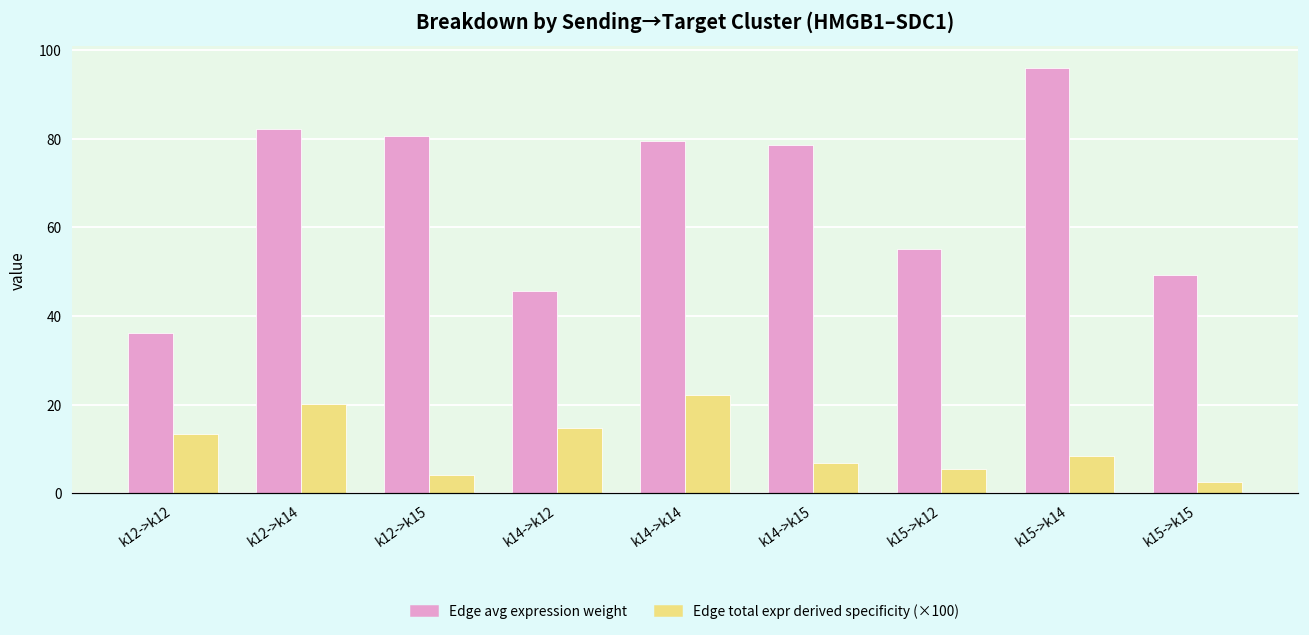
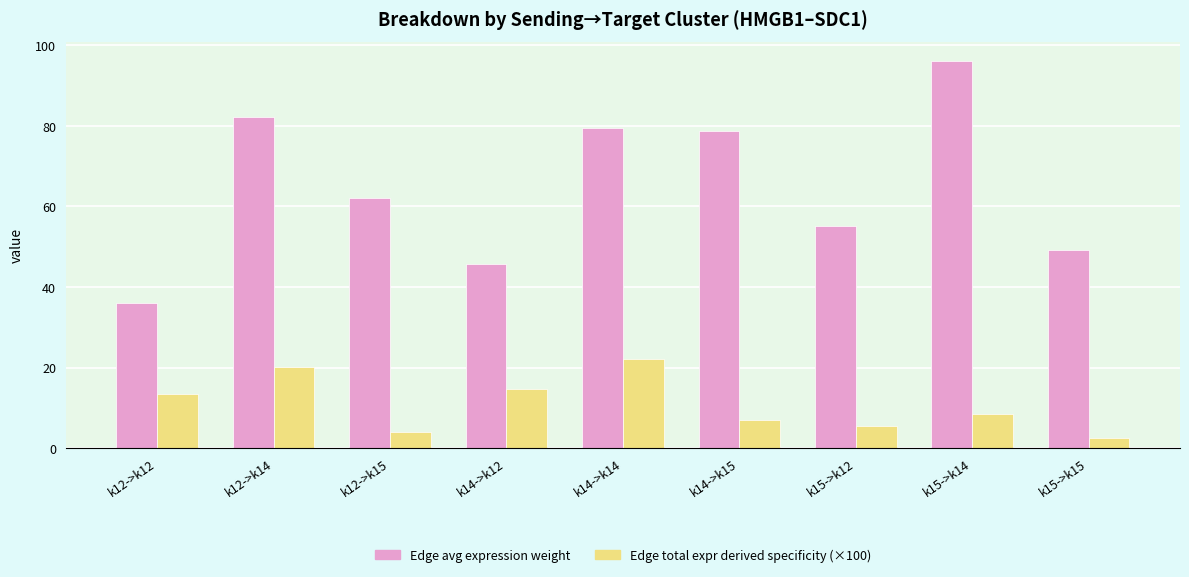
  {
    "Edge avg expression weight": {
      "k12->k12": 36,
      "k12->k14": 82,
-     "k12->k15": 81,
+     "k12->k15": 62,
      "k14->k12": 46,
      "k14->k14": 79,
      "k14->k15": 79,
      "k15->k12": 55,
      "k15->k14": 96,
      "k15->k15": 49
    },
    "Edge total expr derived specificity (×100)": {
      "k12->k12": 13,
      "k12->k14": 20,
      "k12->k15": 4,
      "k14->k12": 15,
      "k14->k14": 22,
      "k14->k15": 7,
      "k15->k12": 6,
      "k15->k14": 8,
      "k15->k15": 3
    }
  }
